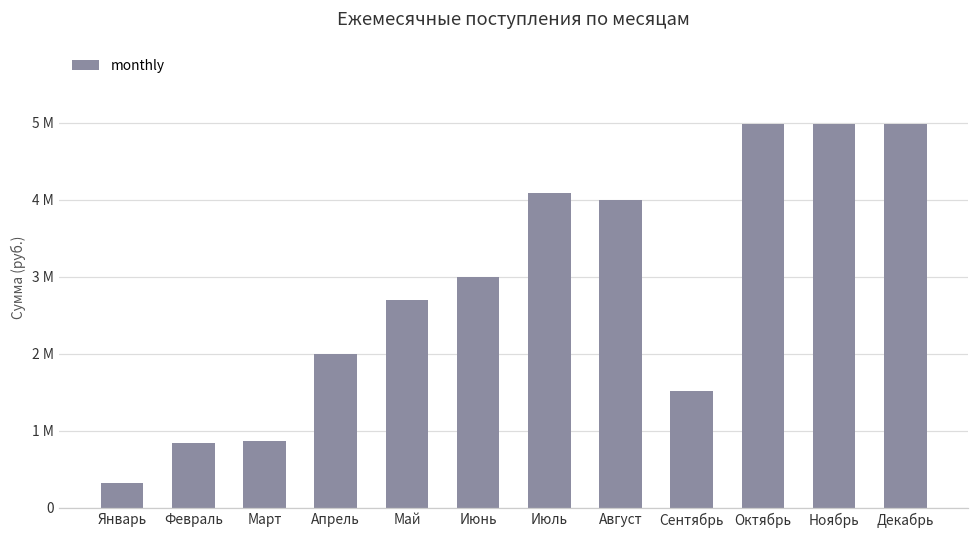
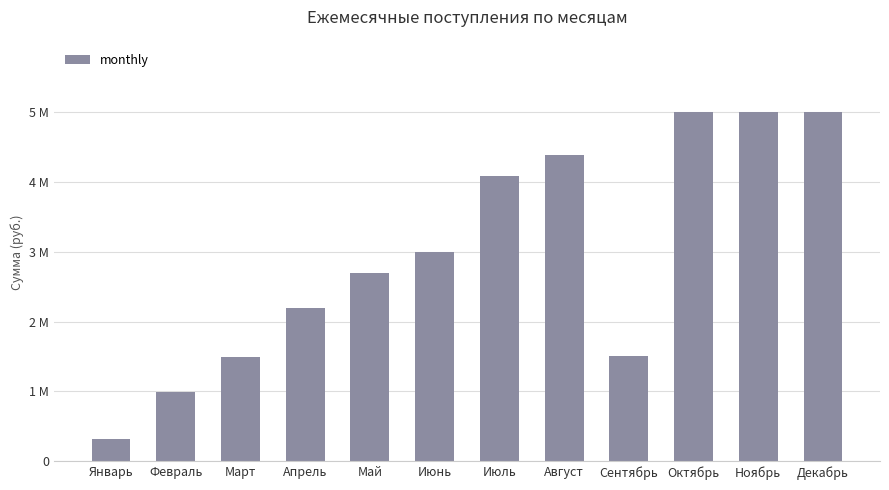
  {
    "Январь": 300000,
-   "Февраль": 800000,
-   "Март": 900000,
-   "Апрель": 2000000,
+   "Февраль": 1000000,
+   "Март": 1500000,
+   "Апрель": 2200000,
    "Май": 2700000,
    "Июнь": 3000000,
    "Июль": 4100000,
-   "Август": 4000000,
+   "Август": 4400000,
    "Сентябрь": 1500000,
    "Октябрь": 5000000,
    "Ноябрь": 5000000,
    "Декабрь": 5000000
  }
